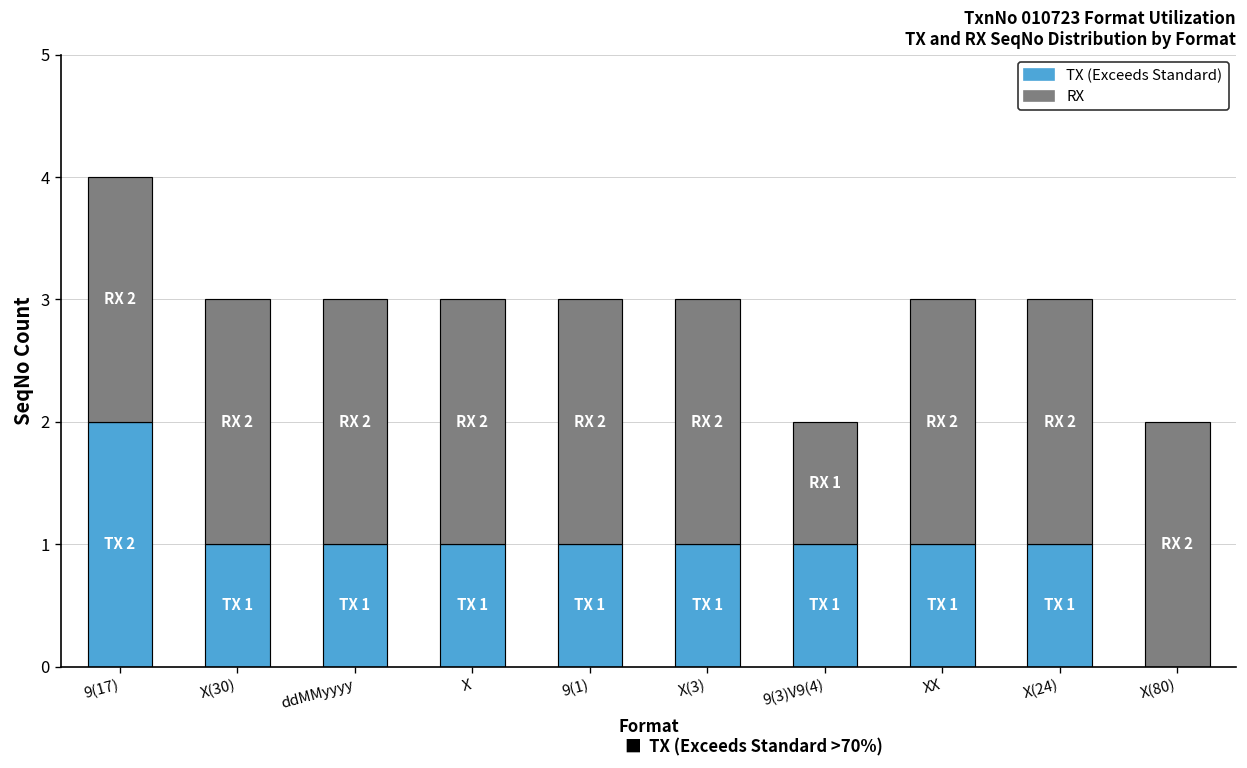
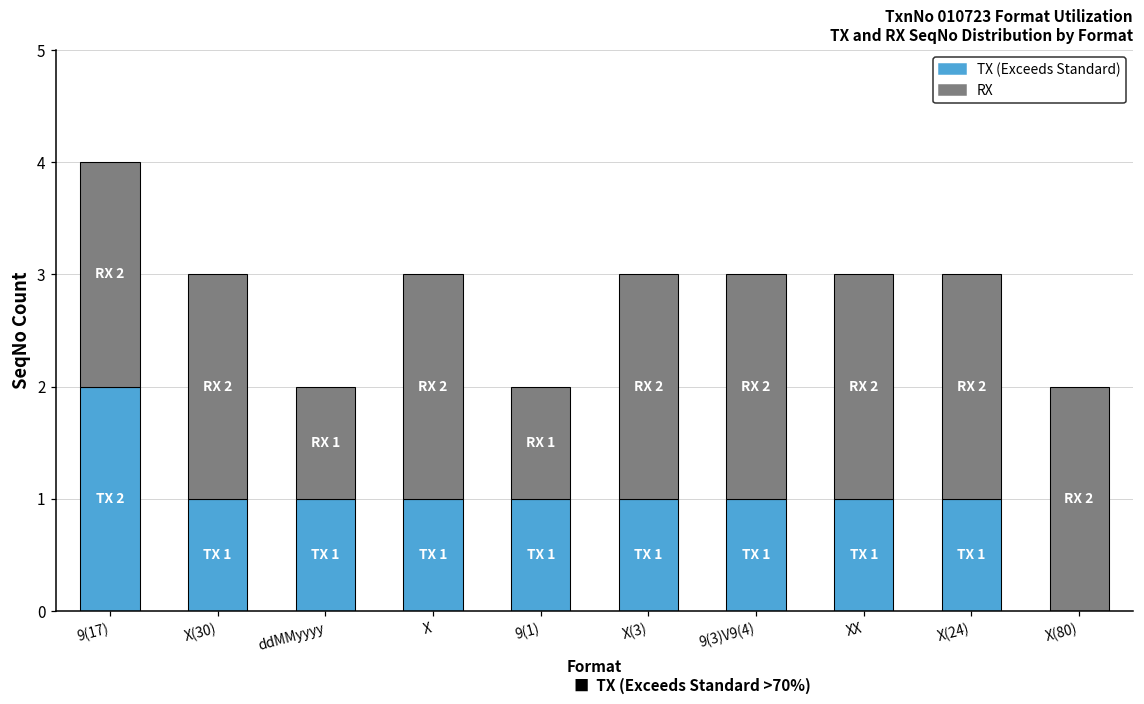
  {
    "TX (Exceeds Standard)": {
      "9(17)": 2,
      "X(30)": 1,
      "ddMMyyyy": 1,
      "X": 1,
      "9(1)": 1,
      "X(3)": 1,
      "9(3)V9(4)": 1,
      "XX": 1,
      "X(24)": 1
    },
    "RX": {
      "9(17)": 2,
      "X(30)": 2,
-     "ddMMyyyy": 2,
+     "ddMMyyyy": 1,
      "X": 2,
-     "9(1)": 2,
+     "9(1)": 1,
      "X(3)": 2,
-     "9(3)V9(4)": 1,
+     "9(3)V9(4)": 2,
      "XX": 2,
      "X(24)": 2,
      "X(80)": 2
    }
  }
